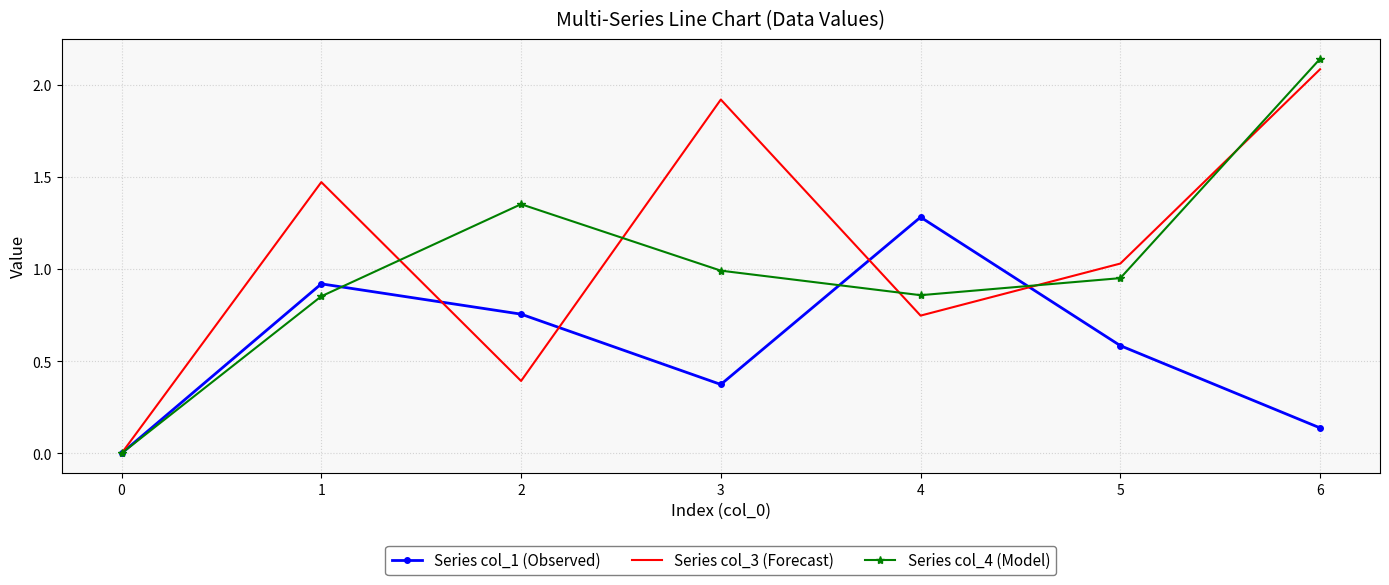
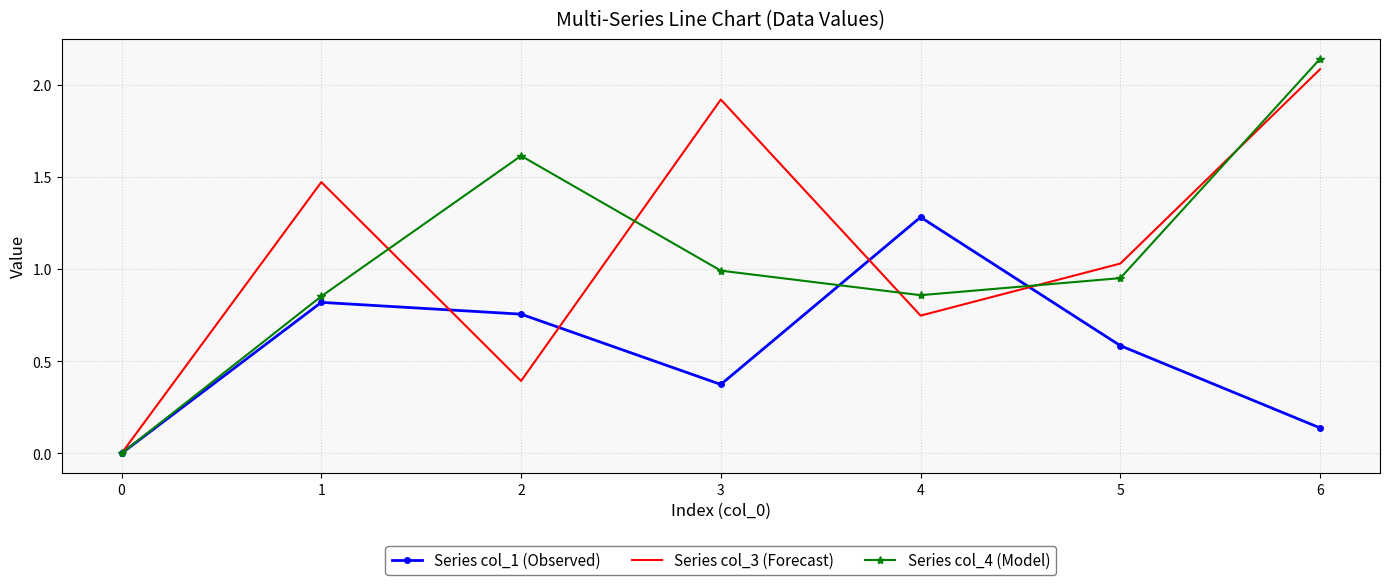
  {
    "Series col_1 (Observed)": {
-     "1": 0.92,
+     "1": 0.82,
      "2": 0.76,
      "3": 0.37,
      "4": 1.28,
      "5": 0.58,
      "6": 0.14
    },
    "Series col_3 (Forecast)": {
      "1": 1.47,
      "2": 0.39,
      "3": 1.92,
      "4": 0.75,
      "5": 1.03,
      "6": 2.09
    },
    "Series col_4 (Model)": {
      "1": 0.85,
-     "2": 1.35,
+     "2": 1.61,
      "3": 0.99,
      "4": 0.86,
      "5": 0.95,
      "6": 2.14
    }
  }
